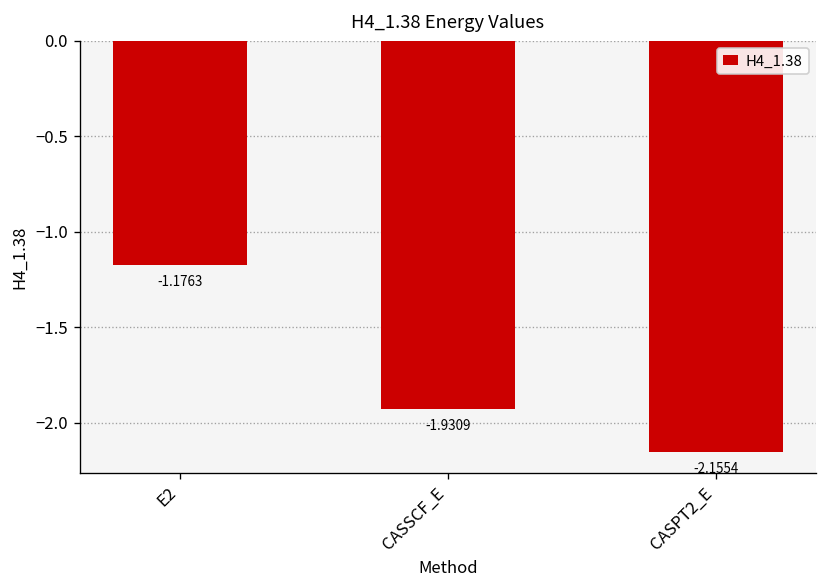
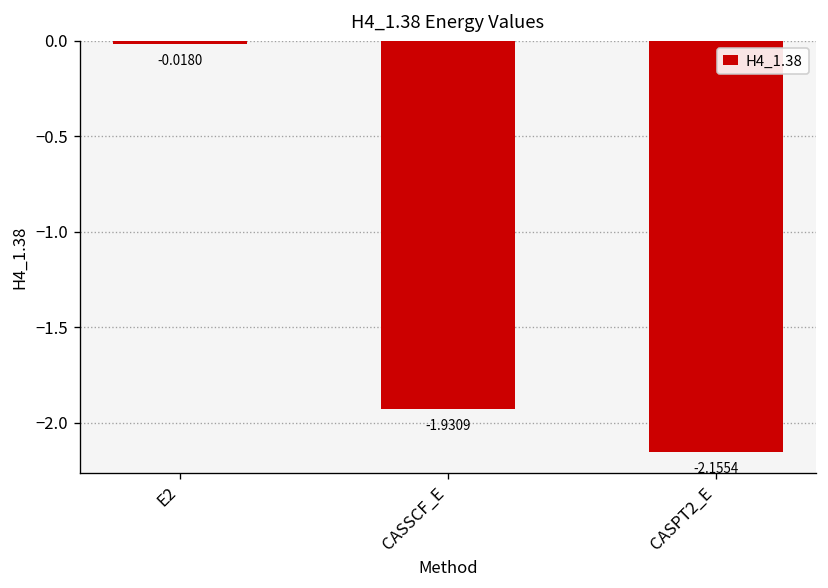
  {
-   "E2": -1.1763,
+   "E2": -0.0180,
    "CASSCF_E": -1.9309,
    "CASPT2_E": -2.1554
  }
